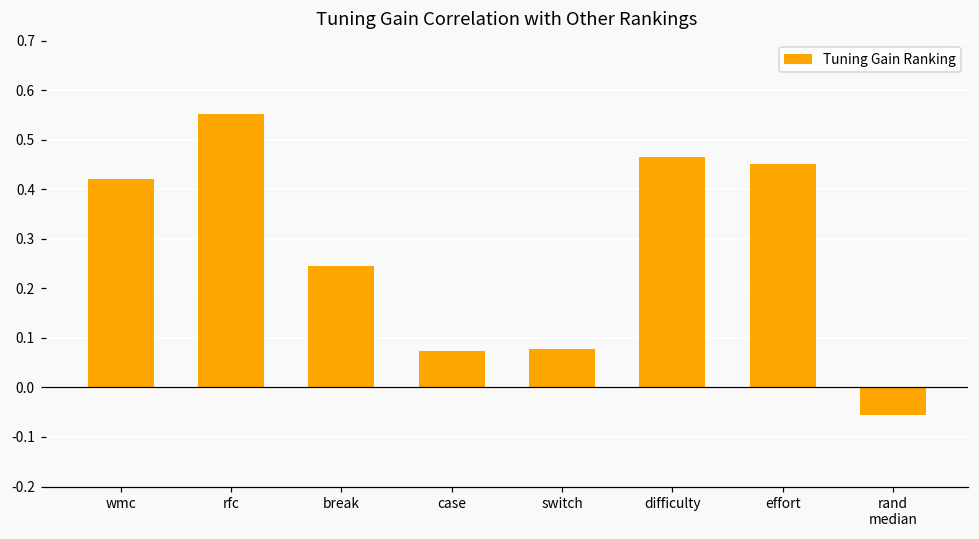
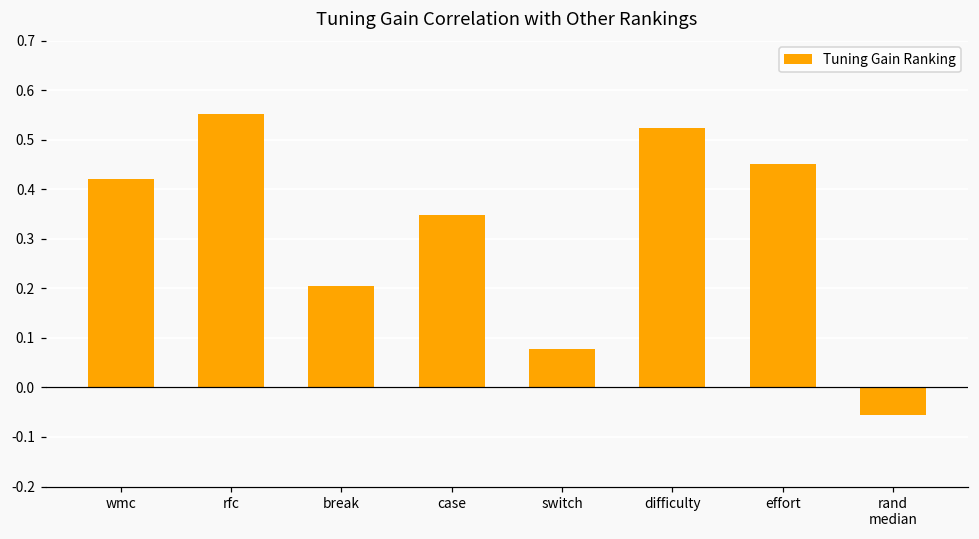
  {
    "wmc": 0.42,
    "rfc": 0.55,
-   "break": 0.25,
-   "case": 0.07,
+   "break": 0.20,
+   "case": 0.35,
    "switch": 0.08,
-   "difficulty": 0.47,
+   "difficulty": 0.52,
    "effort": 0.45,
    "rand median": -0.06
  }
